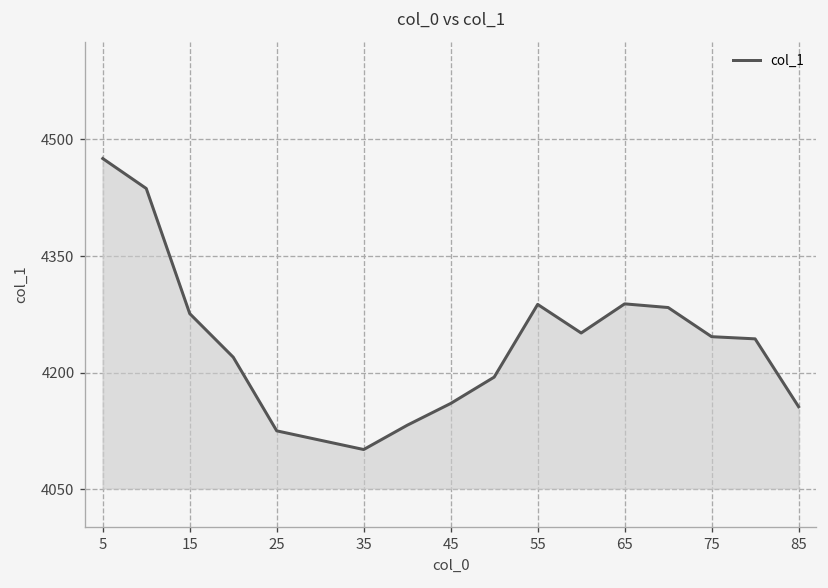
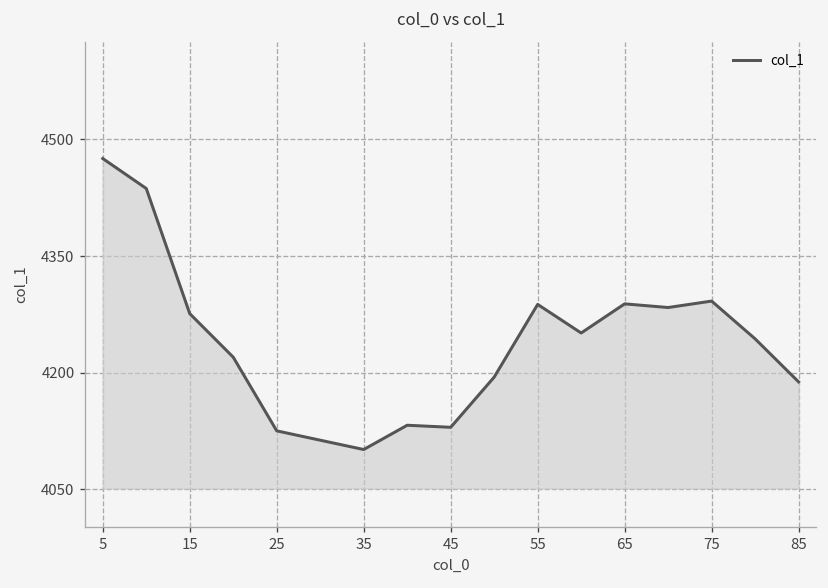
  {
    "5": 4480,
    "15": 4280,
    "25": 4130,
    "35": 4100,
-   "45": 4160,
+   "45": 4130,
    "55": 4290,
    "65": 4290,
-   "75": 4250,
-   "85": 4160
+   "75": 4290,
+   "85": 4190
  }
